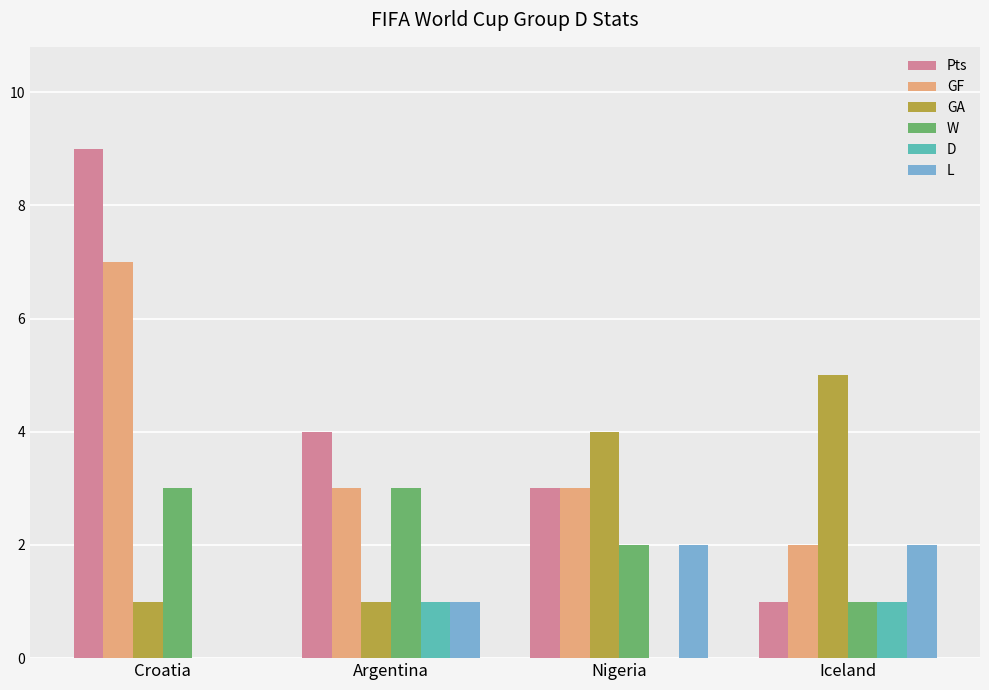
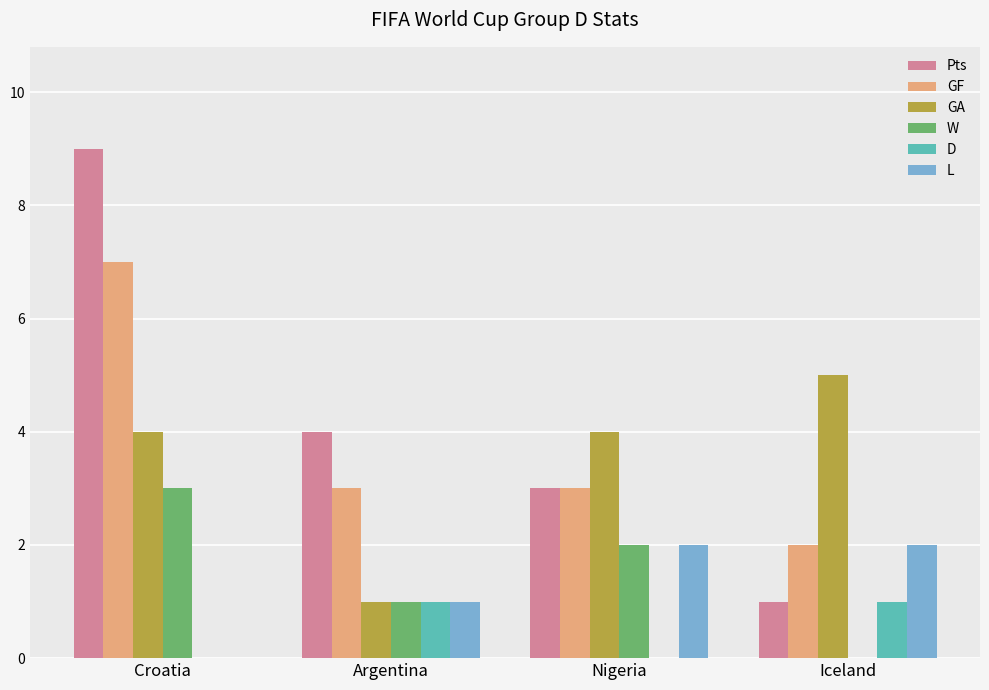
  {
    "GA": {
-     "Croatia": 1,
+     "Croatia": 4,
      "Argentina": 1,
      "Nigeria": 4,
      "Iceland": 5
    },
    "W": {
      "Croatia": 3,
-     "Argentina": 3,
+     "Argentina": 1,
      "Nigeria": 2,
-     "Iceland": 1
+     "Iceland": 0
    }
  }
